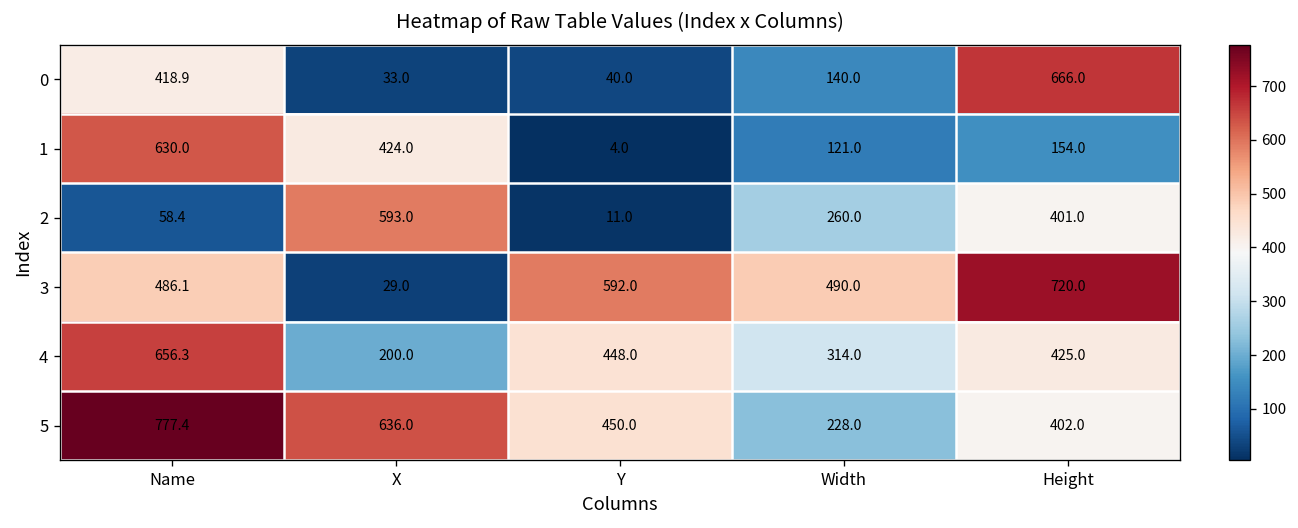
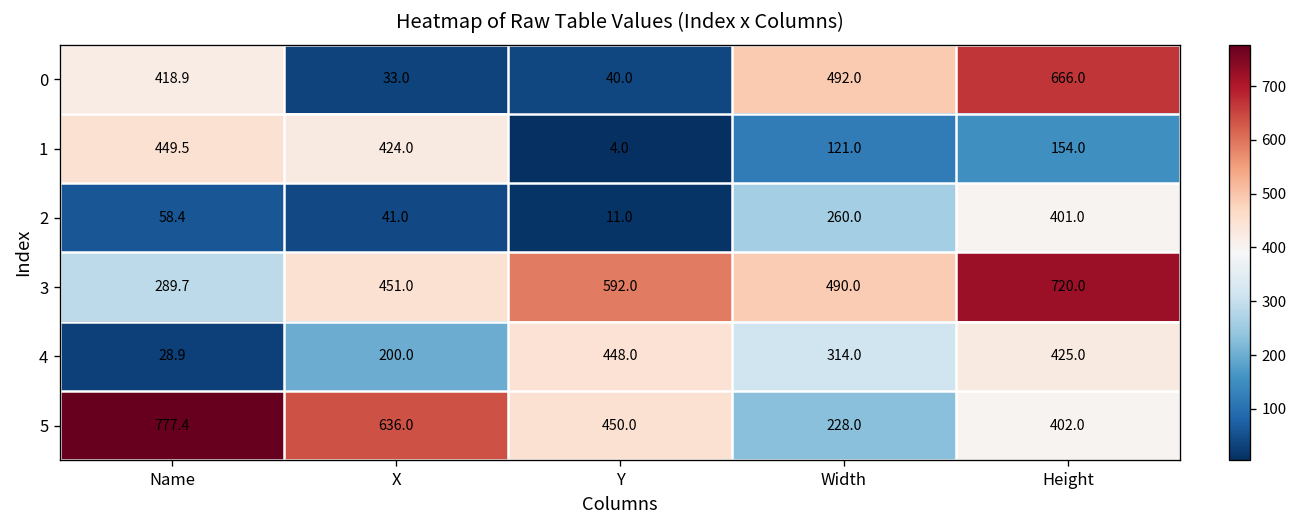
  {
    "0": {
      "Name": 418.9,
      "X": 33.0,
      "Y": 40.0,
-     "Width": 140.0,
+     "Width": 492.0,
      "Height": 666.0
    },
    "1": {
-     "Name": 630.0,
+     "Name": 449.5,
      "X": 424.0,
      "Y": 4.0,
      "Width": 121.0,
      "Height": 154.0
    },
    "2": {
      "Name": 58.4,
-     "X": 593.0,
+     "X": 41.0,
      "Y": 11.0,
      "Width": 260.0,
      "Height": 401.0
    },
    "3": {
-     "Name": 486.1,
-     "X": 29.0,
+     "Name": 289.7,
+     "X": 451.0,
      "Y": 592.0,
      "Width": 490.0,
      "Height": 720.0
    },
    "4": {
-     "Name": 656.3,
+     "Name": 28.9,
      "X": 200.0,
      "Y": 448.0,
      "Width": 314.0,
      "Height": 425.0
    },
    "5": {
      "Name": 777.4,
      "X": 636.0,
      "Y": 450.0,
      "Width": 228.0,
      "Height": 402.0
    }
  }
